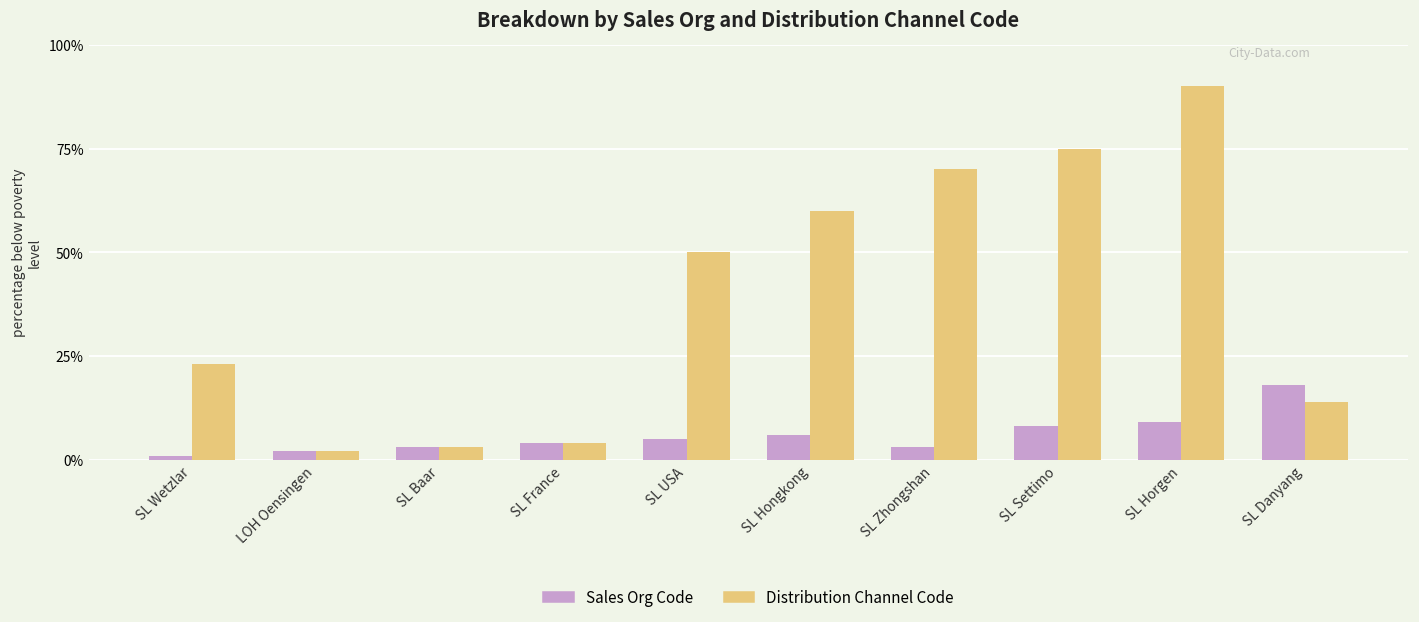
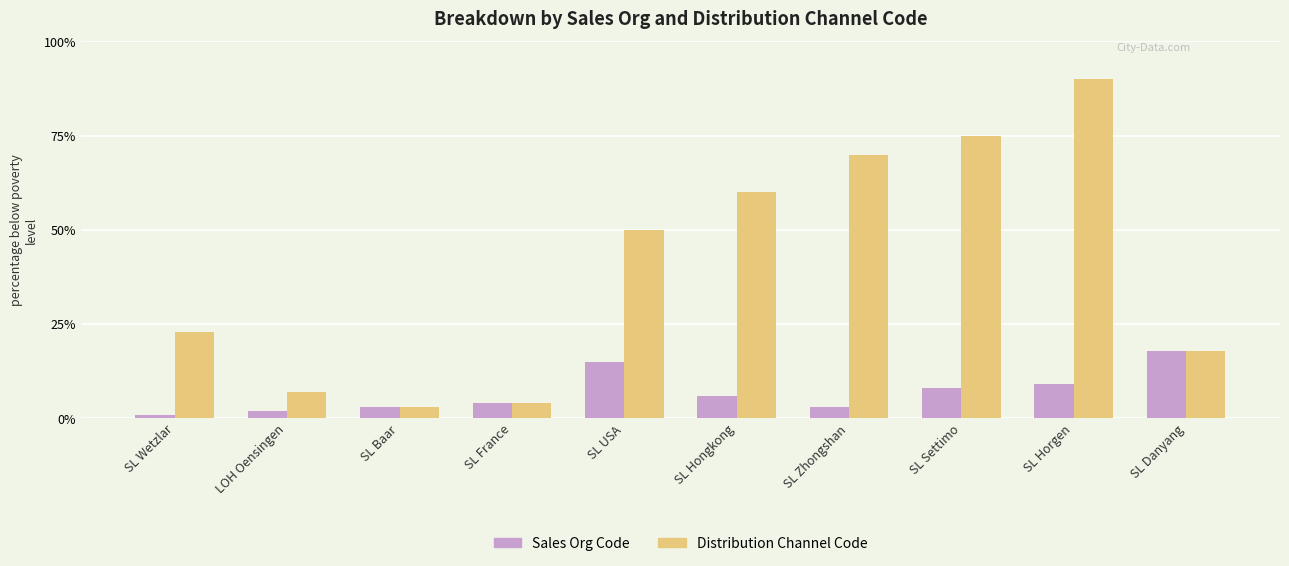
  {
    "Sales Org Code": {
      "SL Wetzlar": "1%",
      "LOH Oensingen": "2%",
      "SL Baar": "3%",
      "SL France": "4%",
-     "SL USA": "5%",
+     "SL USA": "15%",
      "SL Hongkong": "6%",
      "SL Zhongshan": "3%",
      "SL Settimo": "8%",
      "SL Horgen": "9%",
      "SL Danyang": "18%"
    },
    "Distribution Channel Code": {
      "SL Wetzlar": "23%",
-     "LOH Oensingen": "2%",
+     "LOH Oensingen": "7%",
      "SL Baar": "3%",
      "SL France": "4%",
      "SL USA": "50%",
      "SL Hongkong": "60%",
      "SL Zhongshan": "70%",
      "SL Settimo": "75%",
      "SL Horgen": "90%",
-     "SL Danyang": "14%"
+     "SL Danyang": "18%"
    }
  }
